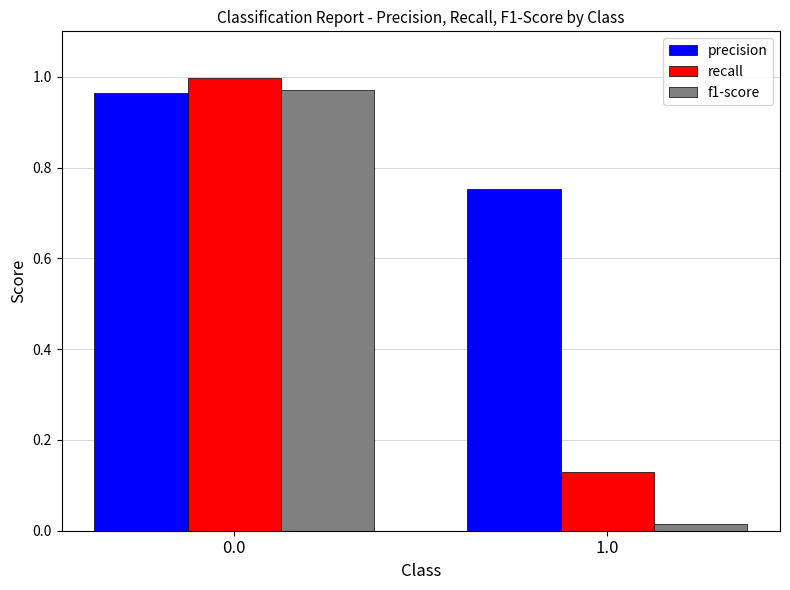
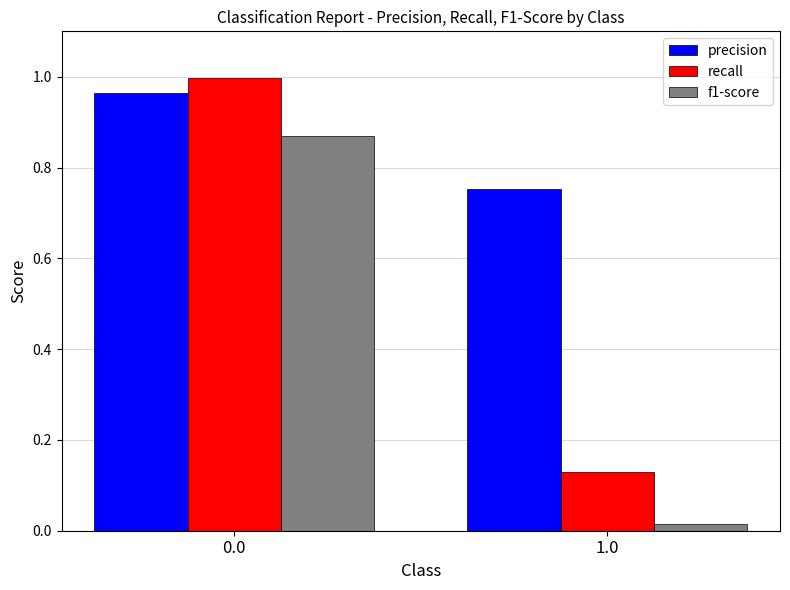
  {
    "precision": {
      "0.0": 0.97,
      "1.0": 0.75
    },
    "recall": {
      "0.0": 1.00,
      "1.0": 0.13
    },
    "f1-score": {
-     "0.0": 0.97,
+     "0.0": 0.87,
      "1.0": 0.01
    }
  }
